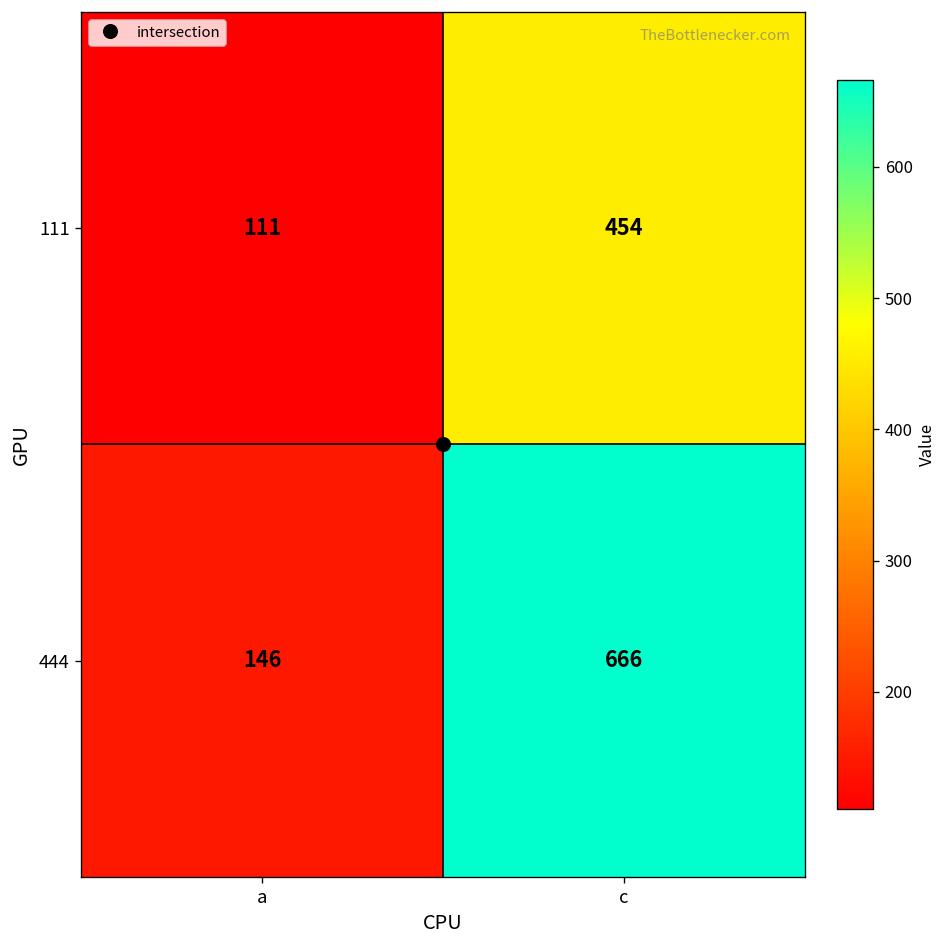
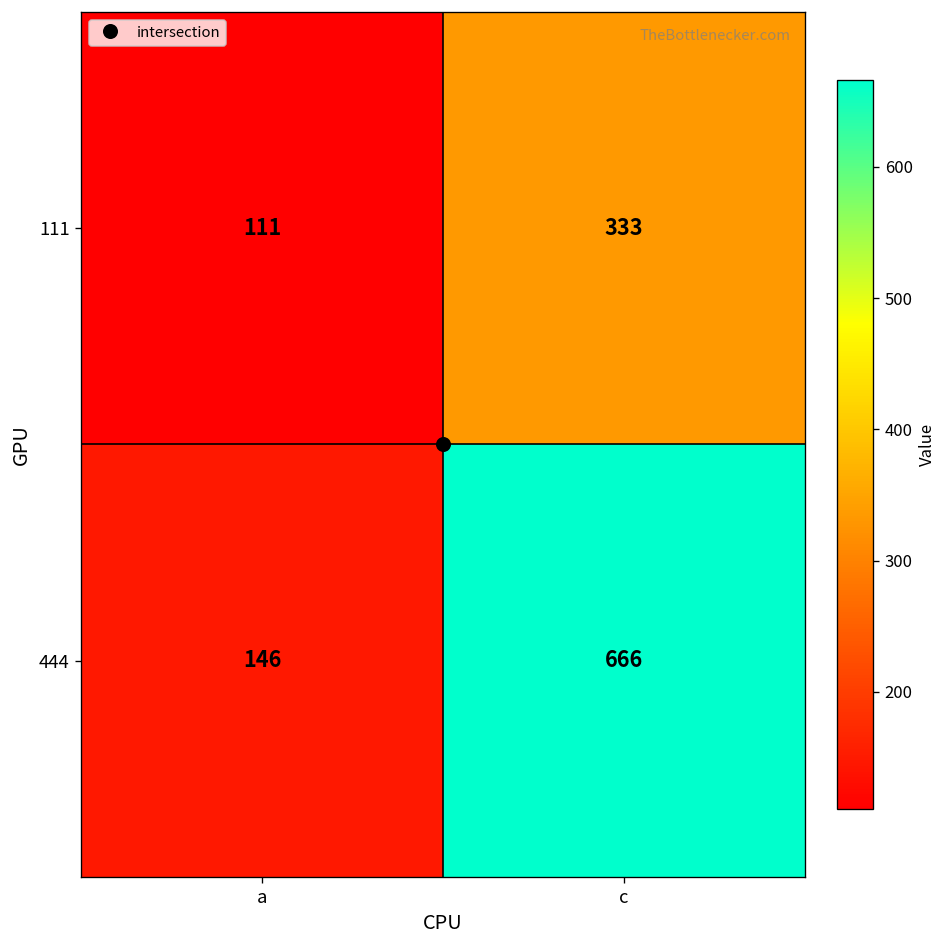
  {
    "111": {
      "a": 111,
-     "c": 454
+     "c": 333
    },
    "444": {
      "a": 146,
      "c": 666
    }
  }
